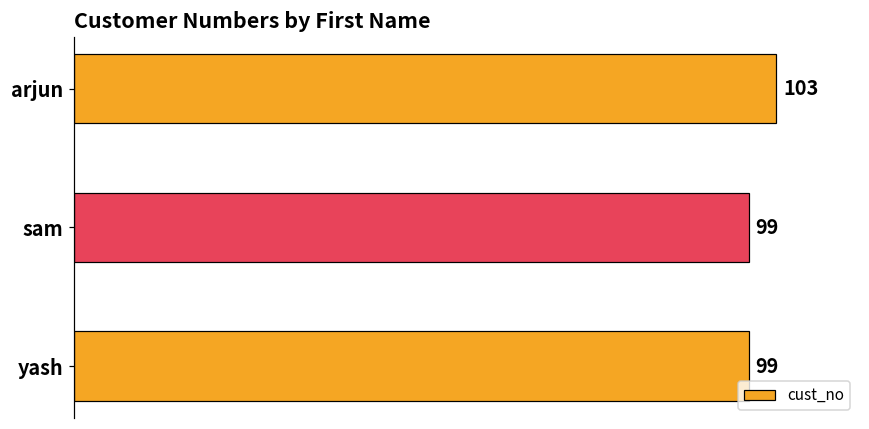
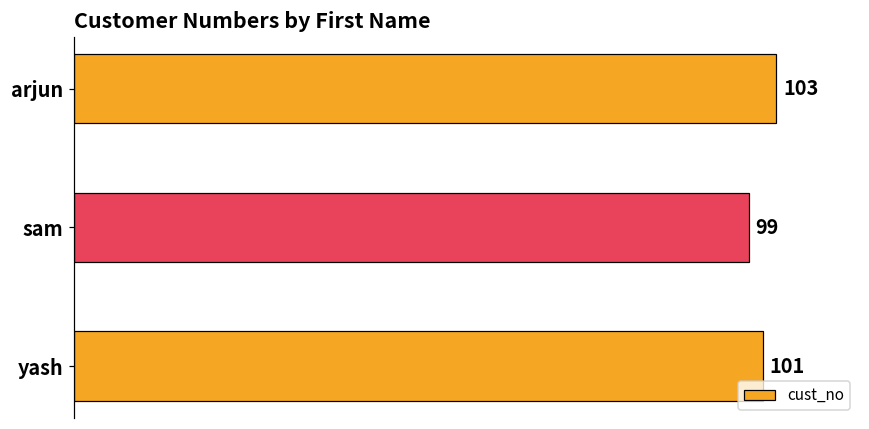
  {
    "arjun": 103,
    "sam": 99,
-   "yash": 99
+   "yash": 101
  }
